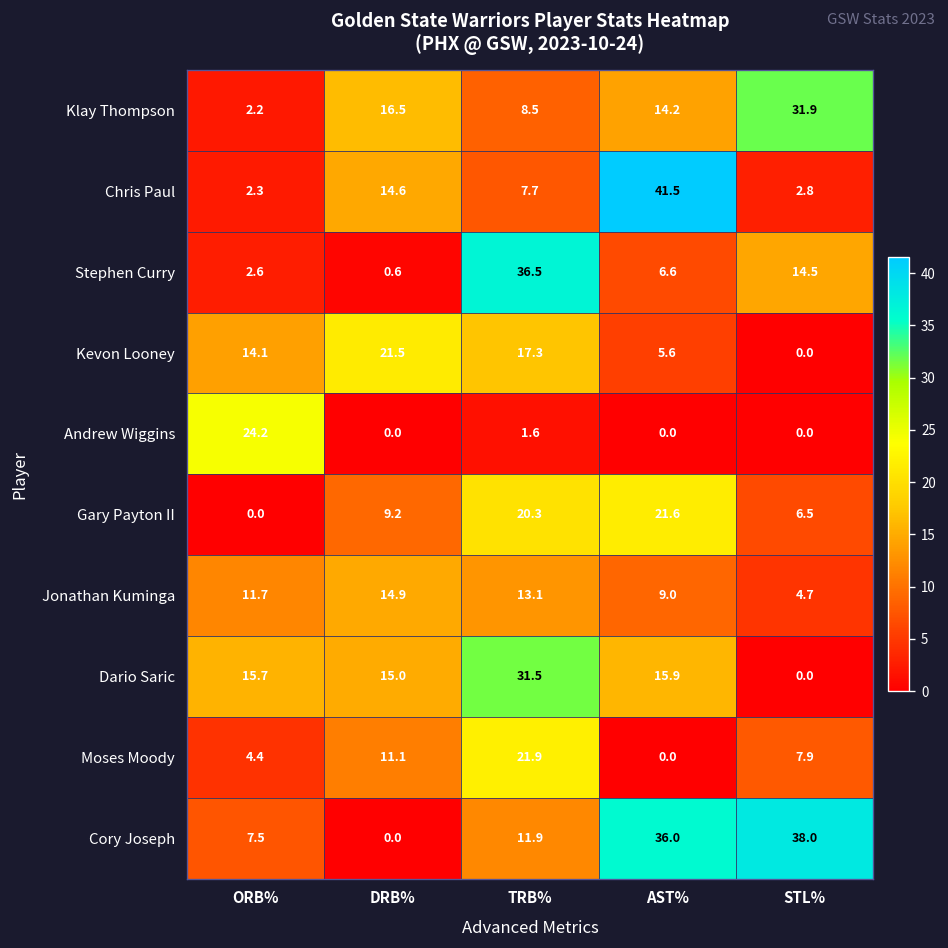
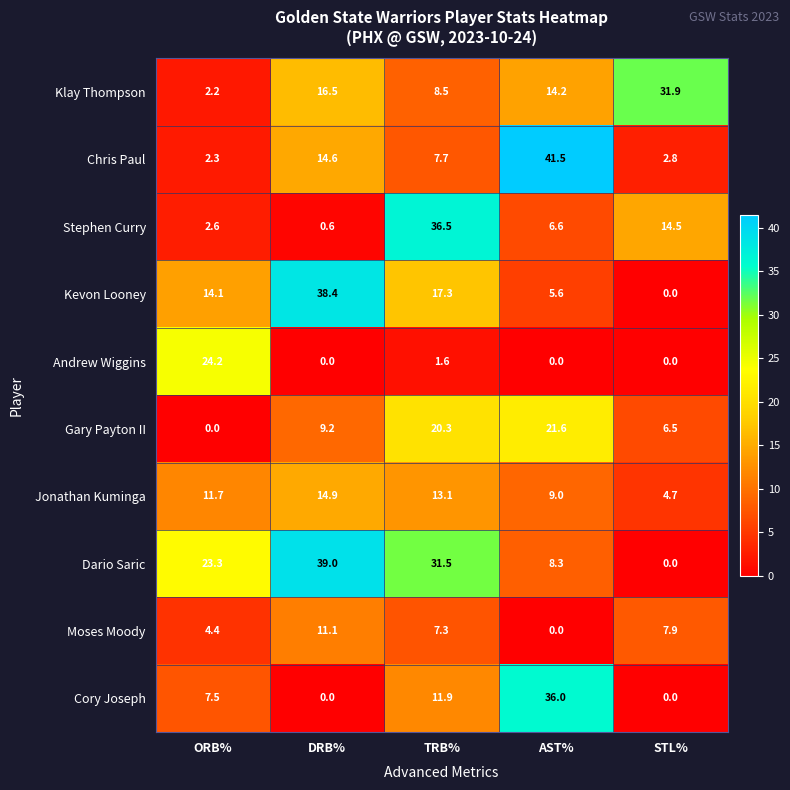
  {
    "Klay Thompson": {
      "ORB%": 2.2,
      "DRB%": 16.5,
      "TRB%": 8.5,
      "AST%": 14.2,
      "STL%": 31.9
    },
    "Chris Paul": {
      "ORB%": 2.3,
      "DRB%": 14.6,
      "TRB%": 7.7,
      "AST%": 41.5,
      "STL%": 2.8
    },
    "Stephen Curry": {
      "ORB%": 2.6,
      "DRB%": 0.6,
      "TRB%": 36.5,
      "AST%": 6.6,
      "STL%": 14.5
    },
    "Kevon Looney": {
      "ORB%": 14.1,
-     "DRB%": 21.5,
+     "DRB%": 38.4,
      "TRB%": 17.3,
      "AST%": 5.6,
      "STL%": 0.0
    },
    "Andrew Wiggins": {
      "ORB%": 24.2,
      "DRB%": 0.0,
      "TRB%": 1.6,
      "AST%": 0.0,
      "STL%": 0.0
    },
    "Gary Payton II": {
      "ORB%": 0.0,
      "DRB%": 9.2,
      "TRB%": 20.3,
      "AST%": 21.6,
      "STL%": 6.5
    },
    "Jonathan Kuminga": {
      "ORB%": 11.7,
      "DRB%": 14.9,
      "TRB%": 13.1,
      "AST%": 9.0,
      "STL%": 4.7
    },
    "Dario Saric": {
-     "ORB%": 15.7,
-     "DRB%": 15.0,
+     "ORB%": 23.3,
+     "DRB%": 39.0,
      "TRB%": 31.5,
-     "AST%": 15.9,
+     "AST%": 8.3,
      "STL%": 0.0
    },
    "Moses Moody": {
      "ORB%": 4.4,
      "DRB%": 11.1,
-     "TRB%": 21.9,
+     "TRB%": 7.3,
      "AST%": 0.0,
      "STL%": 7.9
    },
    "Cory Joseph": {
      "ORB%": 7.5,
      "DRB%": 0.0,
      "TRB%": 11.9,
      "AST%": 36.0,
-     "STL%": 38.0
+     "STL%": 0.0
    }
  }
